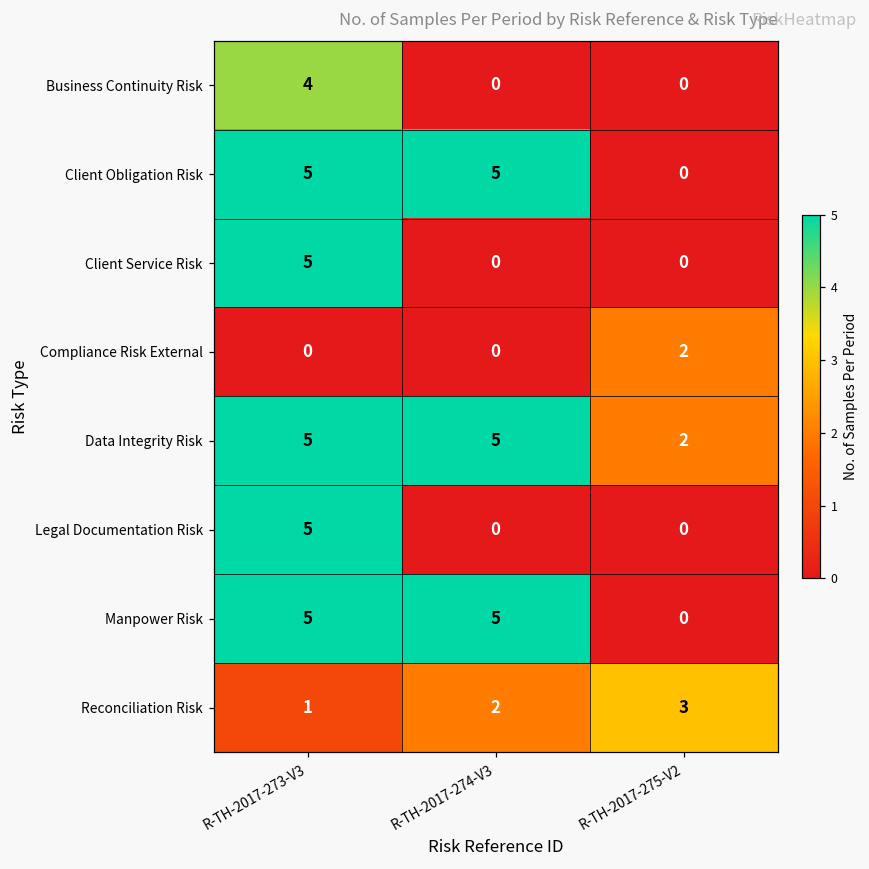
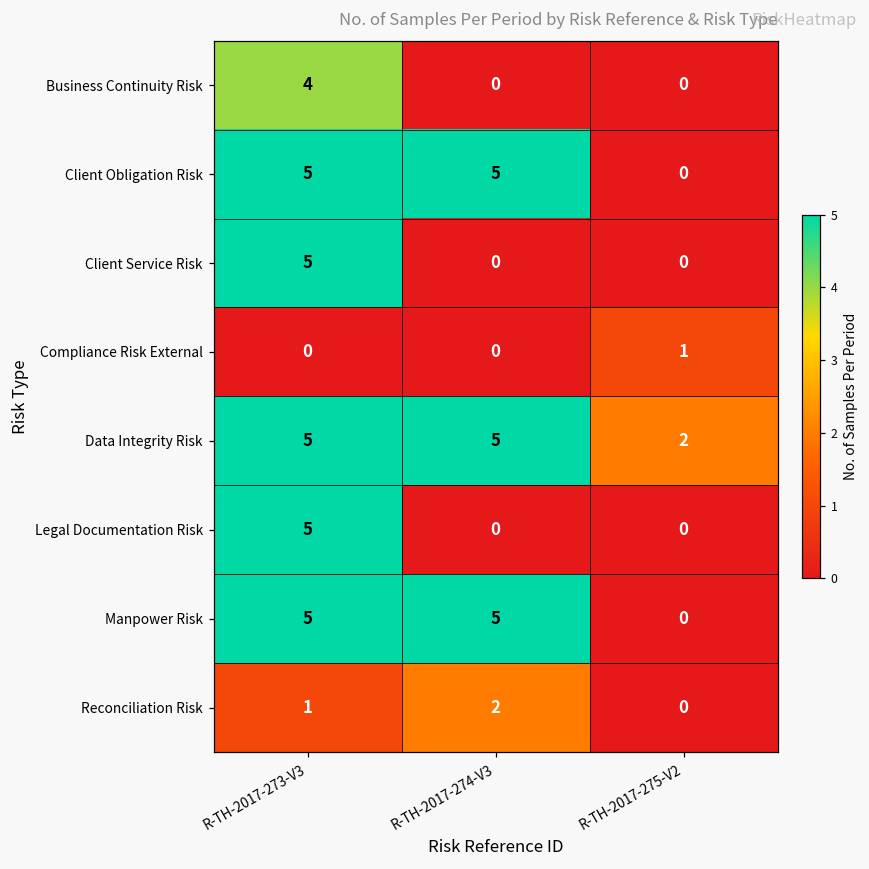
  {
    "Business Continuity Risk": {
      "R-TH-2017-273-V3": 4,
      "R-TH-2017-274-V3": 0,
      "R-TH-2017-275-V2": 0
    },
    "Client Obligation Risk": {
      "R-TH-2017-273-V3": 5,
      "R-TH-2017-274-V3": 5,
      "R-TH-2017-275-V2": 0
    },
    "Client Service Risk": {
      "R-TH-2017-273-V3": 5,
      "R-TH-2017-274-V3": 0,
      "R-TH-2017-275-V2": 0
    },
    "Compliance Risk External": {
      "R-TH-2017-273-V3": 0,
      "R-TH-2017-274-V3": 0,
-     "R-TH-2017-275-V2": 2
+     "R-TH-2017-275-V2": 1
    },
    "Data Integrity Risk": {
      "R-TH-2017-273-V3": 5,
      "R-TH-2017-274-V3": 5,
      "R-TH-2017-275-V2": 2
    },
    "Legal Documentation Risk": {
      "R-TH-2017-273-V3": 5,
      "R-TH-2017-274-V3": 0,
      "R-TH-2017-275-V2": 0
    },
    "Manpower Risk": {
      "R-TH-2017-273-V3": 5,
      "R-TH-2017-274-V3": 5,
      "R-TH-2017-275-V2": 0
    },
    "Reconciliation Risk": {
      "R-TH-2017-273-V3": 1,
      "R-TH-2017-274-V3": 2,
-     "R-TH-2017-275-V2": 3
+     "R-TH-2017-275-V2": 0
    }
  }
